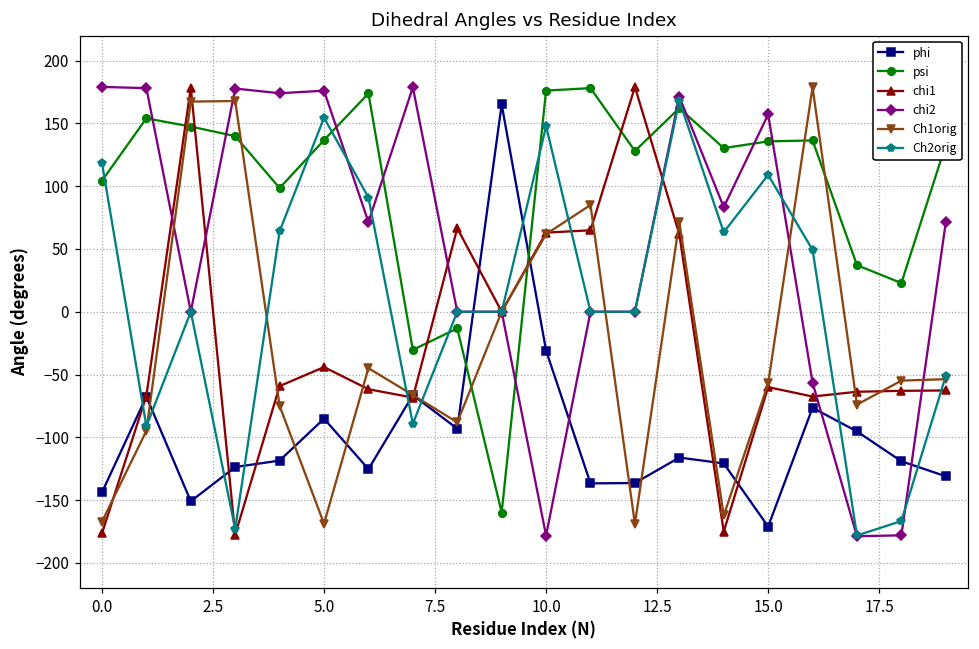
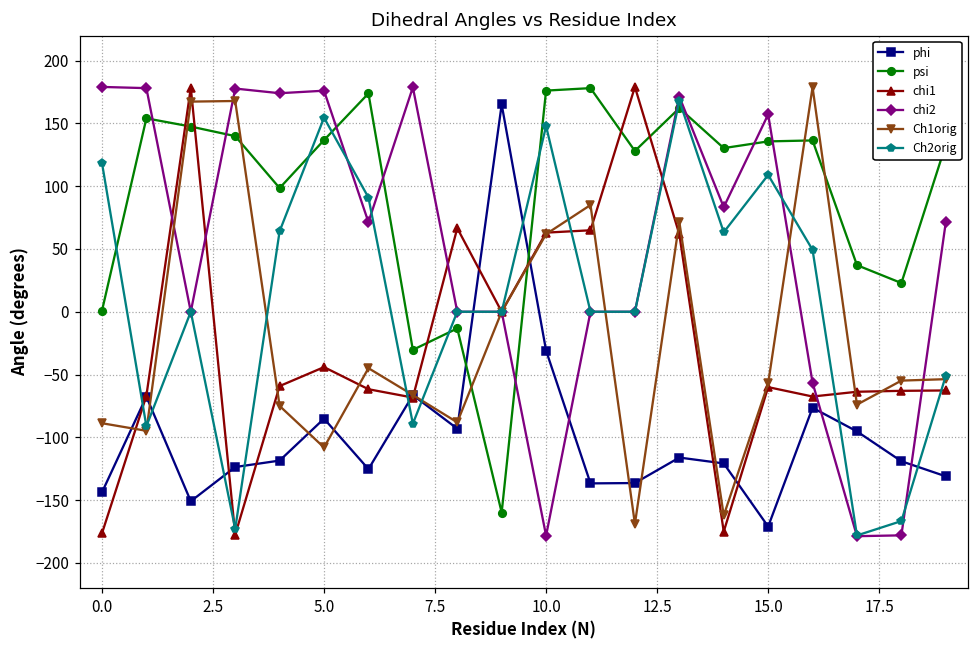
  {
    "phi": {
      "0.0": -144,
      "5.0": -85,
      "10.0": -31,
      "15.0": -171
    },
    "psi": {
-     "0.0": 104,
+     "0.0": 1,
      "5.0": 137,
      "10.0": 176,
      "15.0": 136
    },
    "chi1": {
      "0.0": -177,
      "5.0": -44,
      "15.0": -60
    },
    "chi2": {
      "0.0": 179,
      "5.0": 176,
      "10.0": -178,
      "15.0": 157
    },
    "Ch1orig": {
-     "0.0": -167,
-     "5.0": -169,
+     "0.0": -89,
+     "5.0": -108,
      "15.0": -57
    },
    "Ch2orig": {
      "0.0": 119,
      "5.0": 155,
      "10.0": 148,
      "15.0": 109
    }
  }
